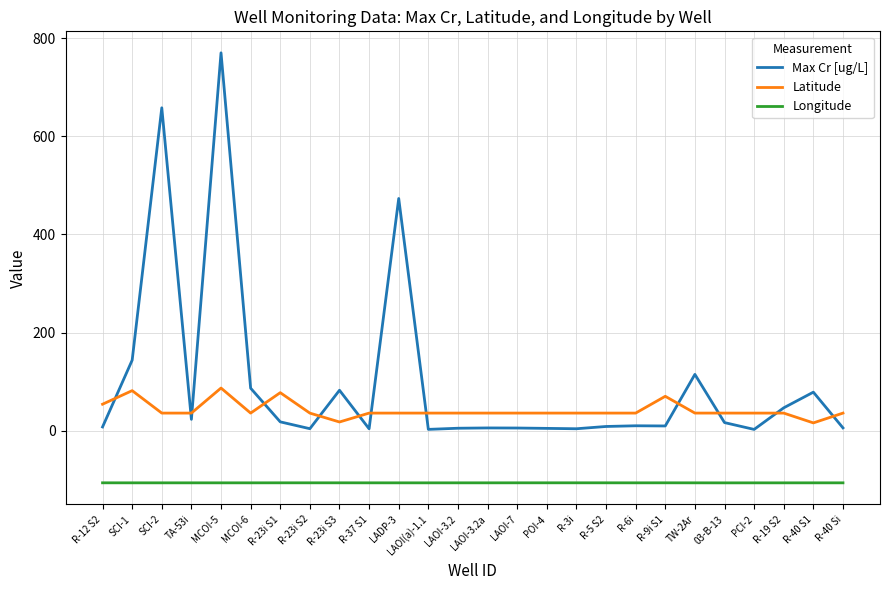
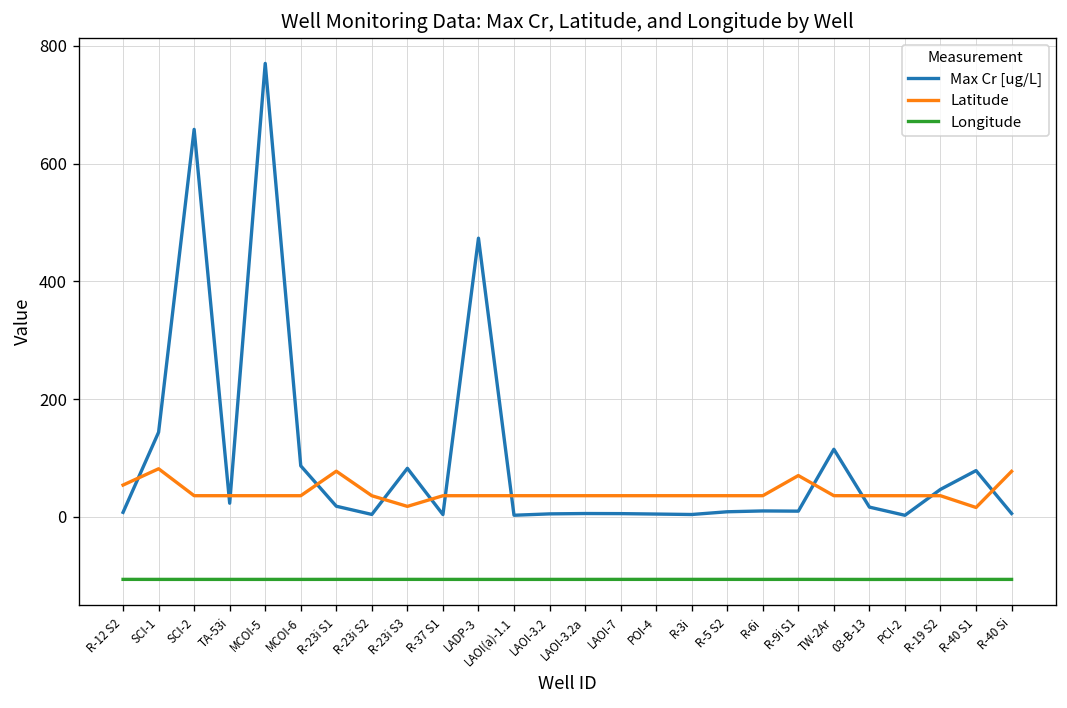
  {
    "Max Cr [ug/L]": {
      "R-12 S2": 10,
      "SCI-1": 140,
      "SCI-2": 660,
      "TA-53i": 20,
      "MCOI-5": 770,
      "MCOI-6": 90,
      "R-23i S1": 20,
      "R-23i S2": 0,
      "R-23i S3": 80,
      "R-37 S1": 0,
      "LADP-3": 470,
      "LAOI(a)-1.1": 0,
      "LAOI-3.2": 10,
      "LAOI-3.2a": 10,
      "LAOI-7": 10,
      "POI-4": 0,
      "R-3i": 0,
      "R-5 S2": 10,
      "R-6i": 10,
      "R-9i S1": 10,
      "TW-2Ar": 110,
      "03-B-13": 20,
      "PCI-2": 0,
      "R-19 S2": 50,
      "R-40 S1": 80,
      "R-40 Si": 10
    },
    "Latitude": {
      "R-12 S2": 50,
      "SCI-1": 80,
      "SCI-2": 40,
      "TA-53i": 40,
-     "MCOI-5": 90,
+     "MCOI-5": 40,
      "MCOI-6": 40,
      "R-23i S1": 80,
      "R-23i S2": 40,
      "R-23i S3": 20,
      "R-37 S1": 40,
      "LADP-3": 40,
      "LAOI(a)-1.1": 40,
      "LAOI-3.2": 40,
      "LAOI-3.2a": 40,
      "LAOI-7": 40,
      "POI-4": 40,
      "R-3i": 40,
      "R-5 S2": 40,
      "R-6i": 40,
      "R-9i S1": 70,
      "TW-2Ar": 40,
      "03-B-13": 40,
      "PCI-2": 40,
      "R-19 S2": 40,
      "R-40 S1": 20,
-     "R-40 Si": 40
+     "R-40 Si": 80
    },
    "Longitude": {
      "R-12 S2": -110,
      "SCI-1": -110,
      "SCI-2": -110,
      "TA-53i": -110,
      "MCOI-5": -110,
      "MCOI-6": -110,
      "R-23i S1": -110,
      "R-23i S2": -110,
      "R-23i S3": -110,
      "R-37 S1": -110,
      "LADP-3": -110,
      "LAOI(a)-1.1": -110,
      "LAOI-3.2": -110,
      "LAOI-3.2a": -110,
      "LAOI-7": -110,
      "POI-4": -110,
      "R-3i": -110,
      "R-5 S2": -110,
      "R-6i": -110,
      "R-9i S1": -110,
      "TW-2Ar": -110,
      "03-B-13": -110,
      "PCI-2": -110,
      "R-19 S2": -110,
      "R-40 S1": -110,
      "R-40 Si": -110
    }
  }
